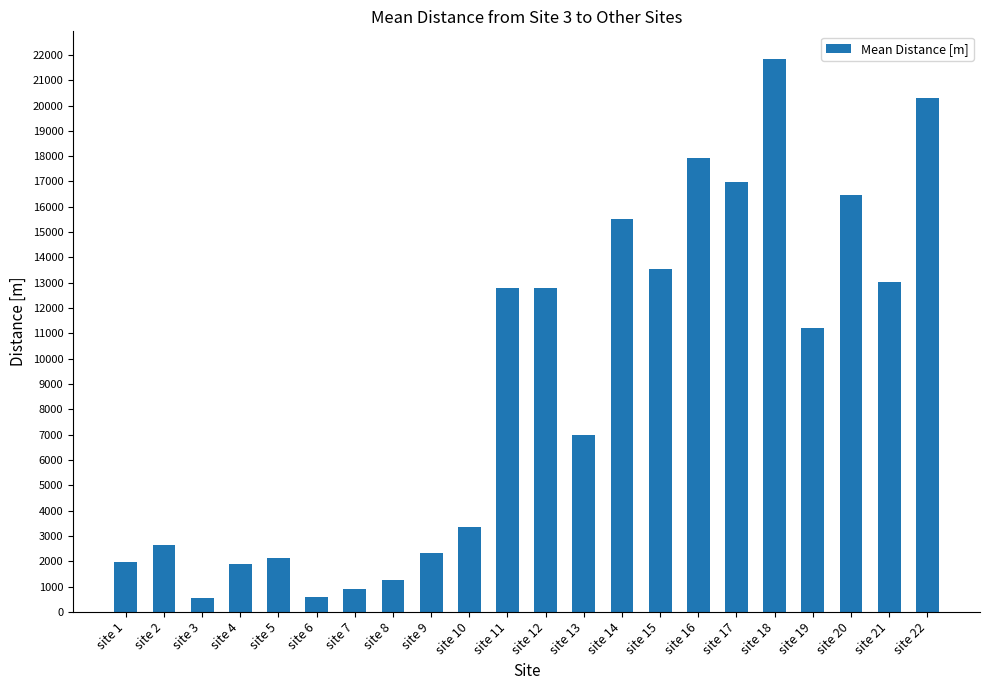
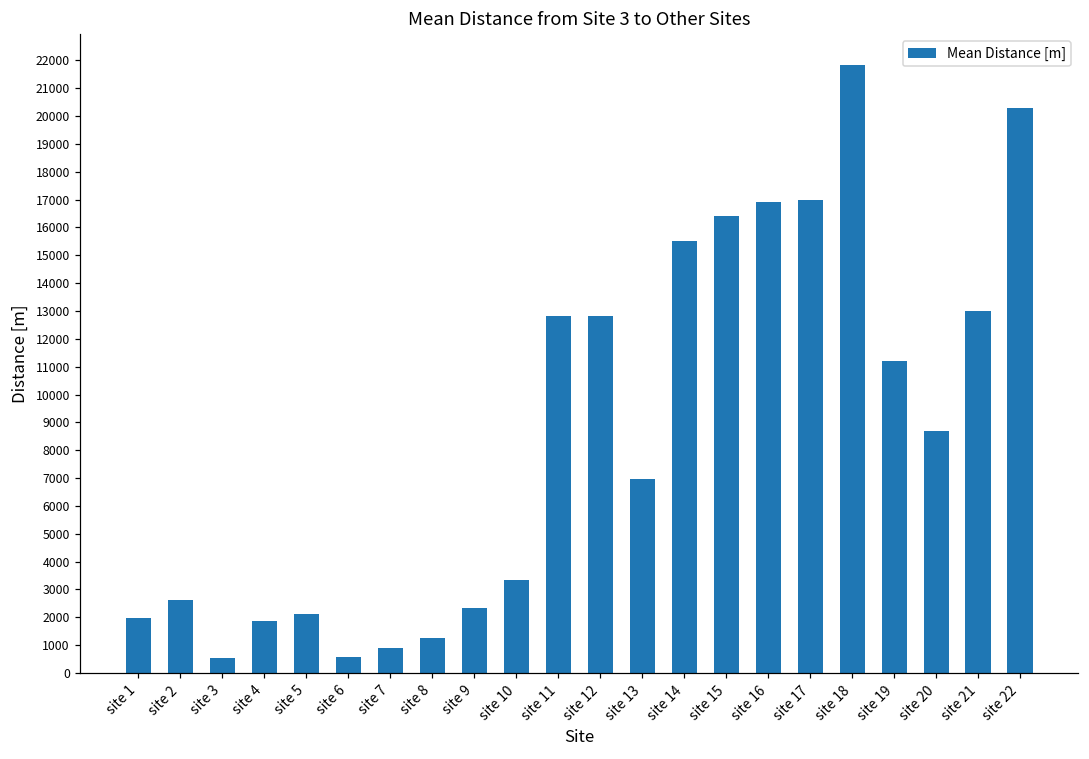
  {
    "site 1": 2000,
    "site 2": 2600,
    "site 3": 500,
    "site 4": 1900,
    "site 5": 2100,
    "site 6": 600,
    "site 7": 900,
    "site 8": 1300,
    "site 9": 2300,
    "site 10": 3300,
    "site 11": 12800,
    "site 12": 12800,
    "site 13": 7000,
    "site 14": 15500,
-   "site 15": 13500,
-   "site 16": 17900,
+   "site 15": 16400,
+   "site 16": 16900,
    "site 17": 17000,
    "site 18": 21800,
    "site 19": 11200,
-   "site 20": 16500,
+   "site 20": 8700,
    "site 21": 13000,
    "site 22": 20300
  }
